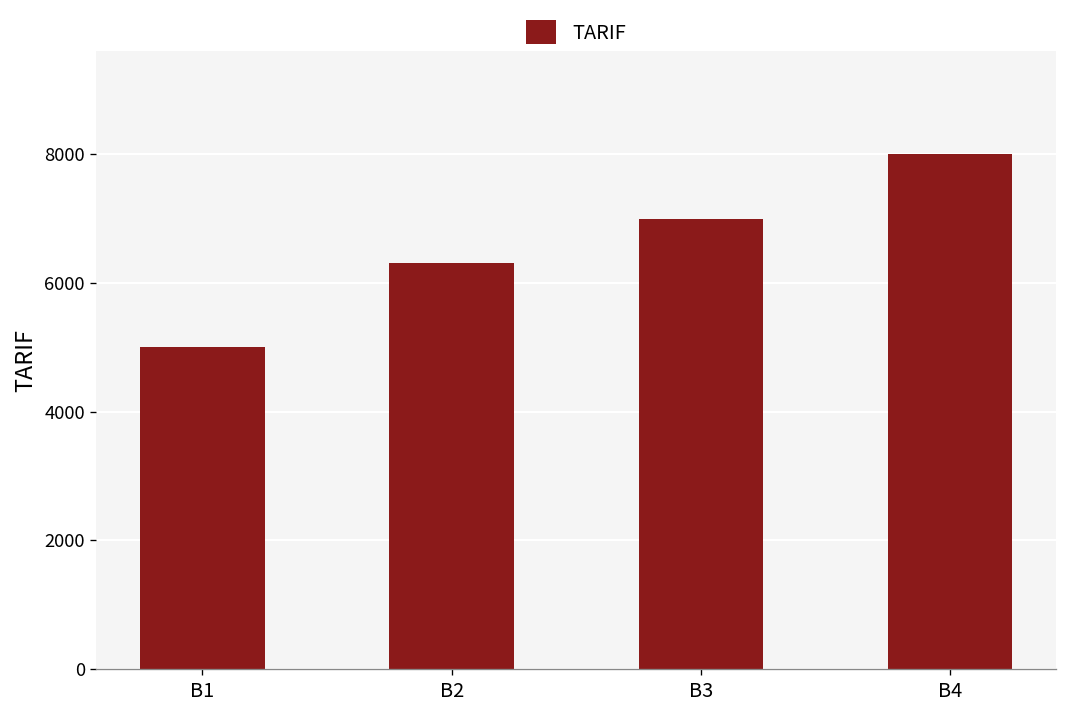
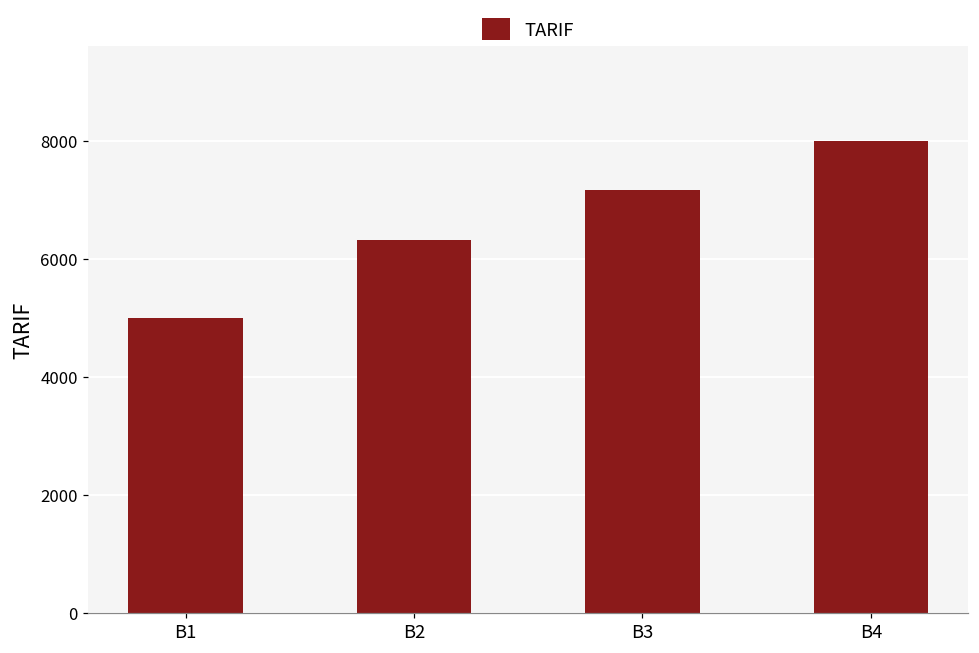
  {
    "B1": 5000,
    "B2": 6300,
-   "B3": 7000,
+   "B3": 7200,
    "B4": 8000
  }
